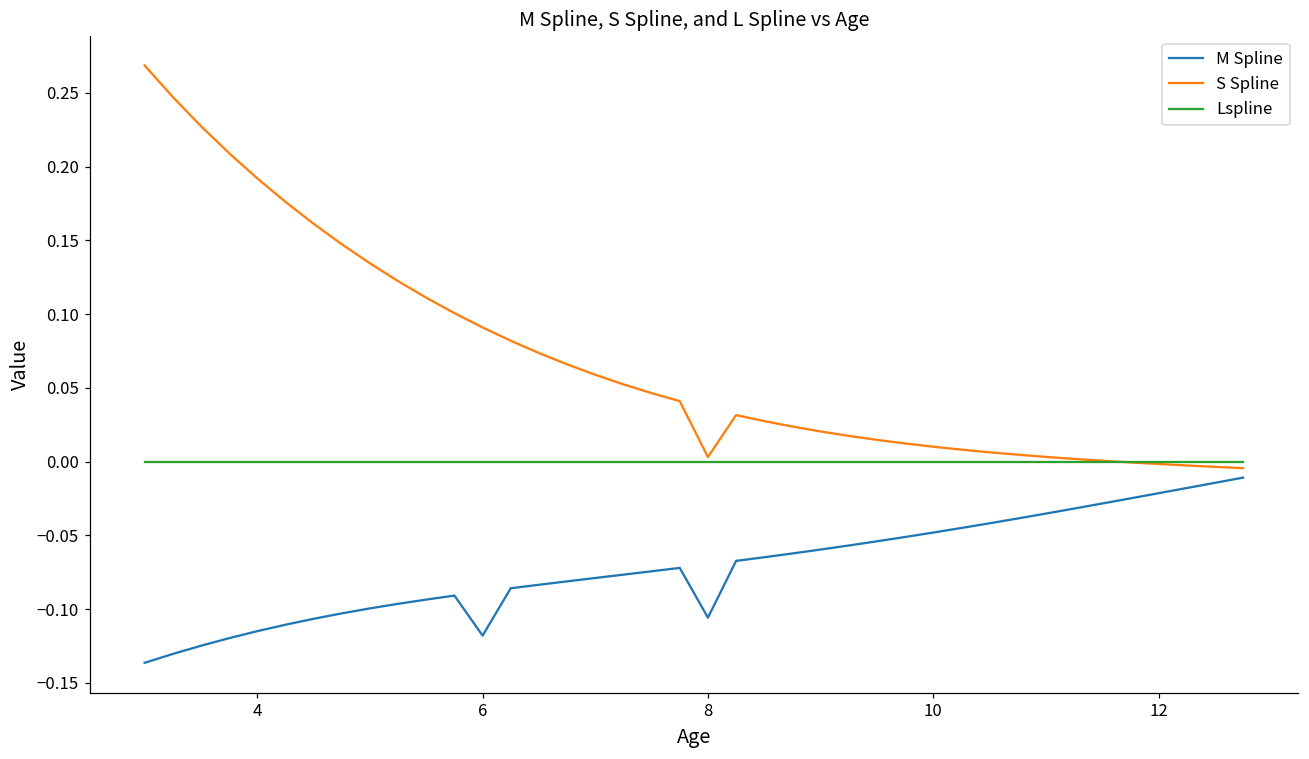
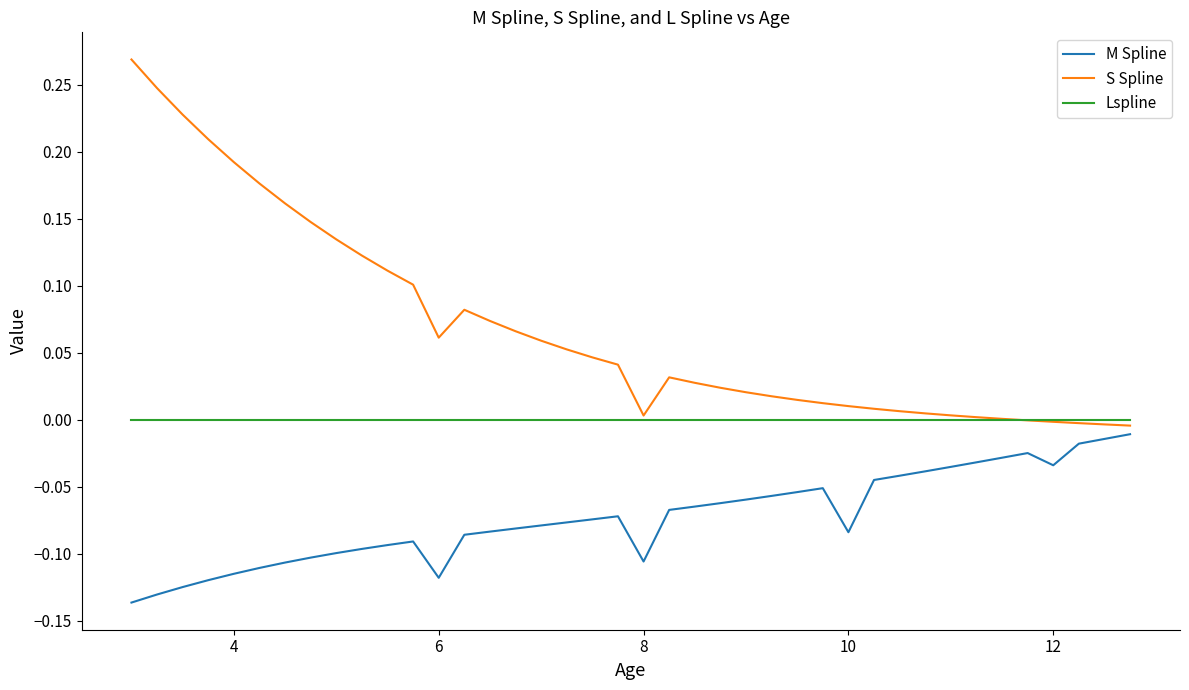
  {
    "M Spline": {
      "4": -0.115,
      "6": -0.118,
      "8": -0.106,
-     "10": -0.048,
-     "12": -0.021
+     "10": -0.084,
+     "12": -0.034
    },
    "S Spline": {
      "4": 0.192,
-     "6": 0.091,
+     "6": 0.061,
      "8": 0.003,
      "10": 0.010
    },
    "Lspline": {
      "4": 0.000,
      "6": 0.000,
      "8": 0.000,
      "10": 0.000
    }
  }
